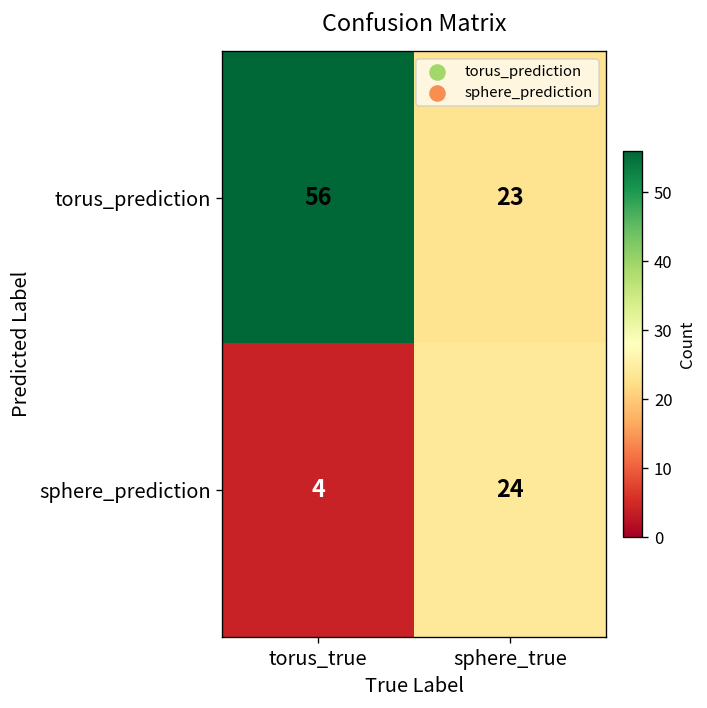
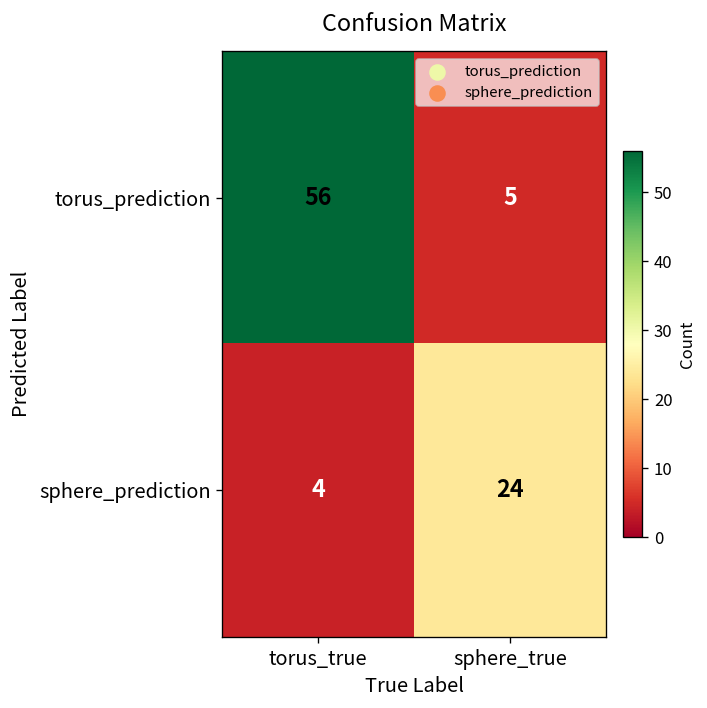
  {
    "torus_prediction": {
      "torus_true": 56,
-     "sphere_true": 23
+     "sphere_true": 5
    },
    "sphere_prediction": {
      "torus_true": 4,
      "sphere_true": 24
    }
  }
